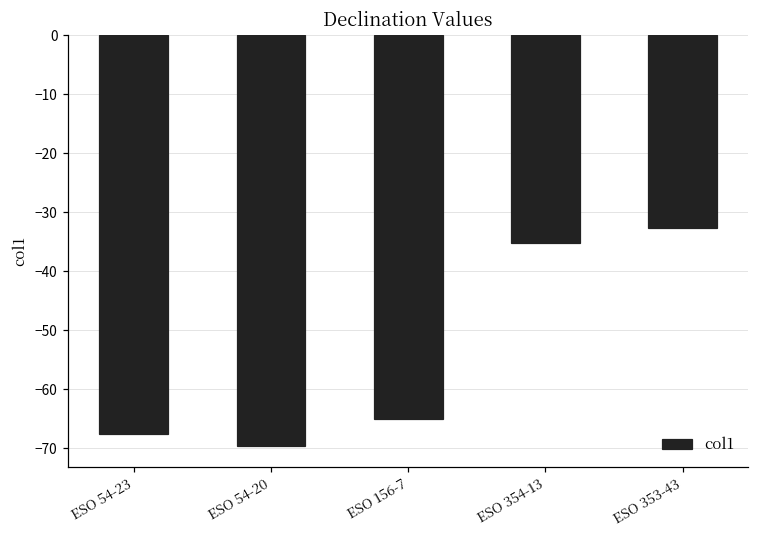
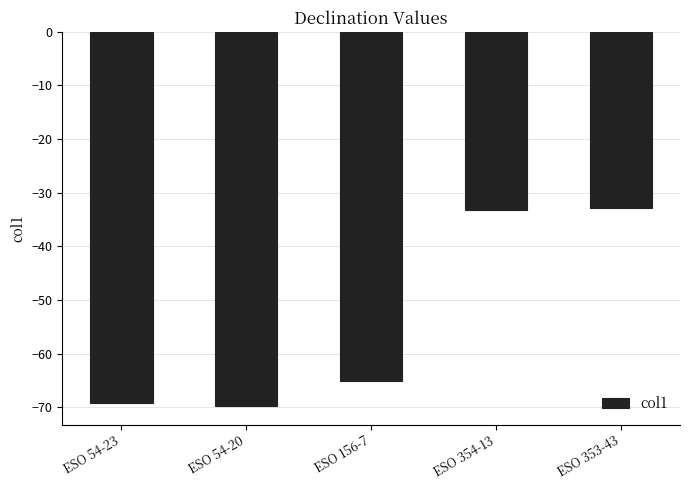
  {
-   "ESO 54-23": -68,
+   "ESO 54-23": -69,
    "ESO 54-20": -70,
    "ESO 156-7": -65,
-   "ESO 354-13": -35,
+   "ESO 354-13": -33,
    "ESO 353-43": -33
  }
